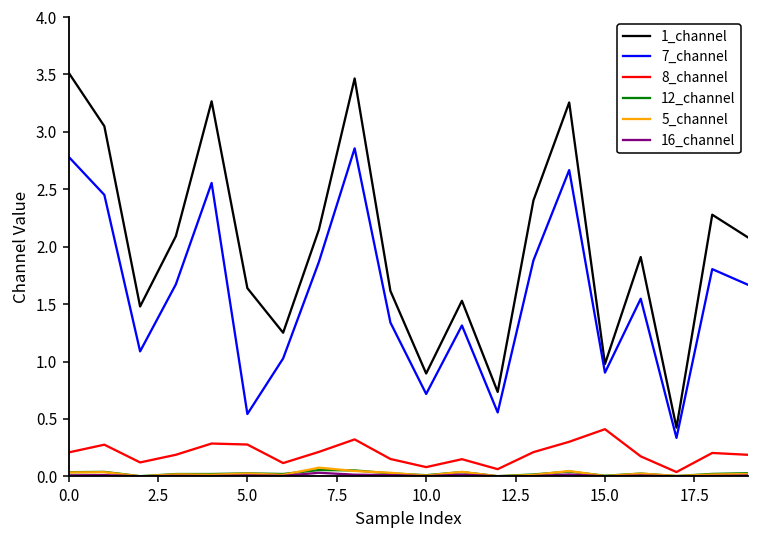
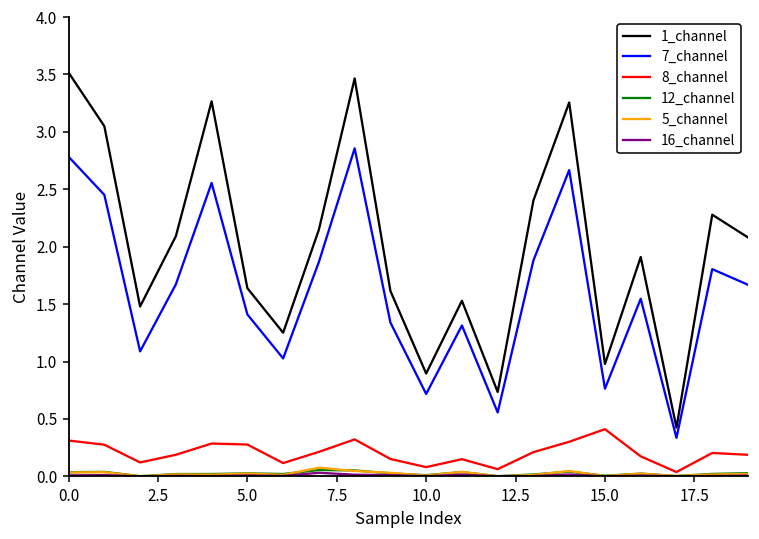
  {
    "1_channel": {
      "0.0": 3.52,
      "5.0": 1.64,
      "10.0": 0.90,
      "15.0": 0.98
    },
    "7_channel": {
      "0.0": 2.78,
-     "5.0": 0.54,
+     "5.0": 1.41,
      "10.0": 0.72,
-     "15.0": 0.90
+     "15.0": 0.76
    },
    "8_channel": {
-     "0.0": 0.21,
+     "0.0": 0.31,
      "5.0": 0.28,
      "10.0": 0.08,
      "15.0": 0.41
    },
    "16_channel": {
      "0.0": 0.01
    }
  }
